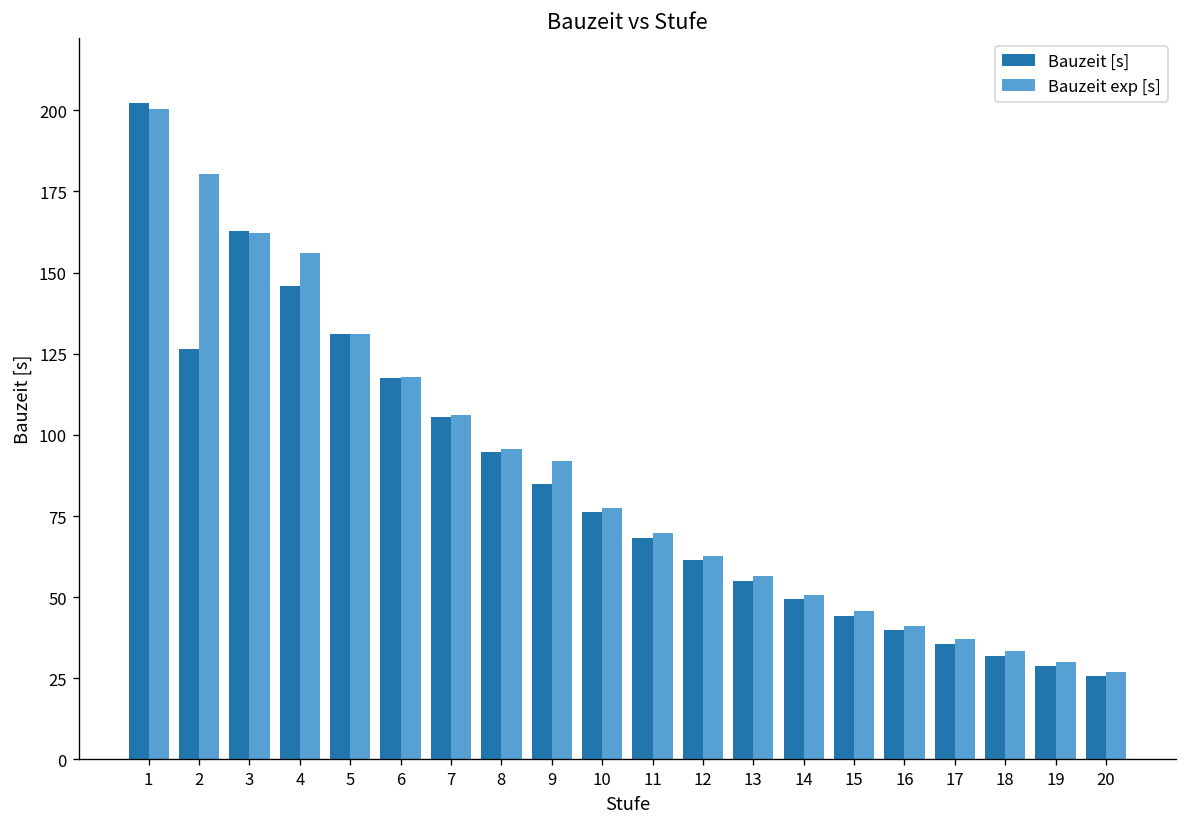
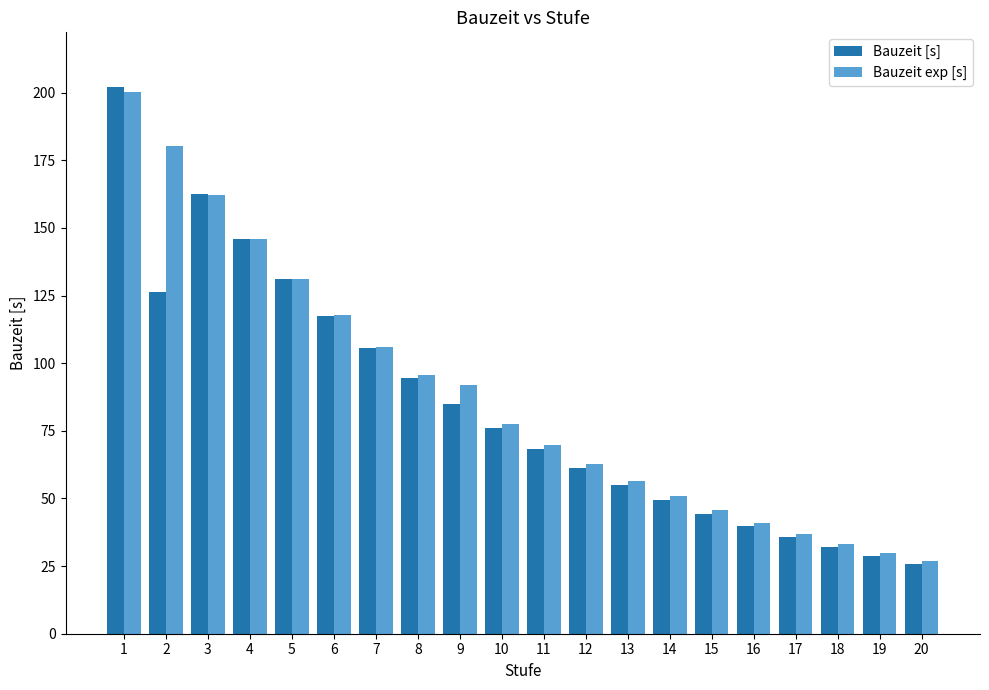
  {
    "Bauzeit [s]": {
      "1": 202,
      "2": 126,
      "3": 163,
      "4": 146,
      "5": 131,
      "6": 118,
      "7": 105,
      "8": 95,
      "9": 85,
      "10": 76,
      "11": 68,
      "12": 61,
      "13": 55,
      "14": 49,
      "15": 44,
      "16": 40,
      "17": 36,
      "18": 32,
      "19": 29,
      "20": 26
    },
    "Bauzeit exp [s]": {
      "1": 200,
      "2": 180,
      "3": 162,
-     "4": 156,
+     "4": 146,
      "5": 131,
      "6": 118,
      "7": 106,
      "8": 95,
      "9": 92,
      "10": 77,
      "11": 70,
      "12": 63,
      "13": 56,
      "14": 51,
      "15": 46,
      "16": 41,
      "17": 37,
      "18": 33,
      "19": 30,
      "20": 27
    }
  }
